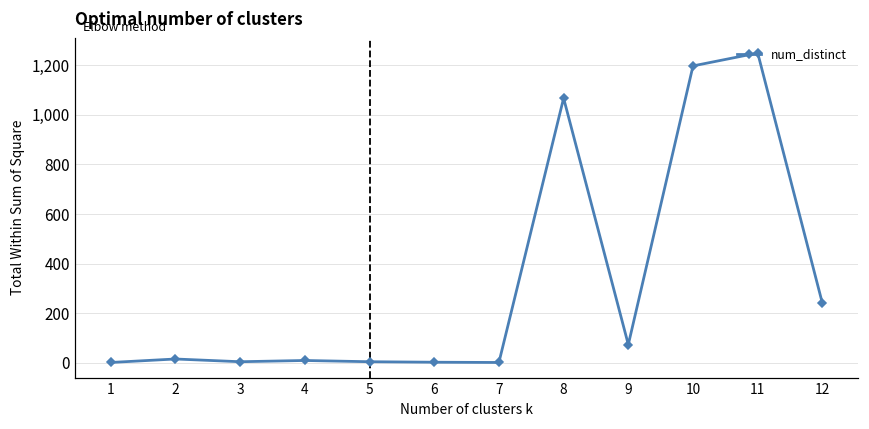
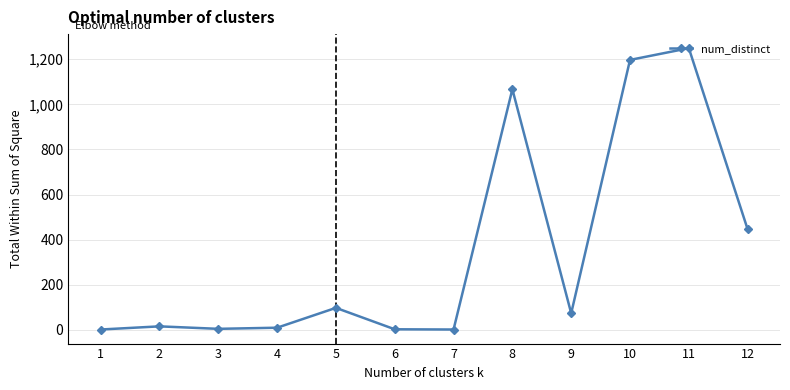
  {
    "1": "0",
    "2": "20",
    "3": "10",
    "4": "10",
-   "5": "10",
+   "5": "100",
    "6": "0",
    "7": "0",
    "8": "1,070",
    "9": "70",
    "10": "1,200",
    "11": "1,250",
-   "12": "240"
+   "12": "450"
  }
